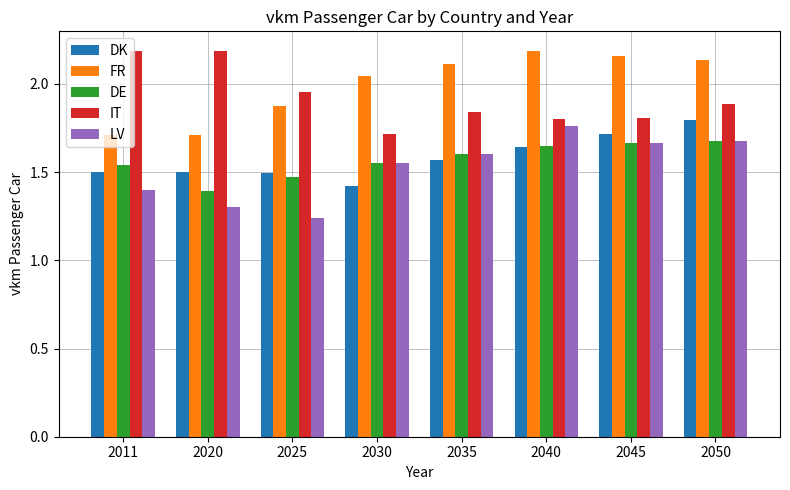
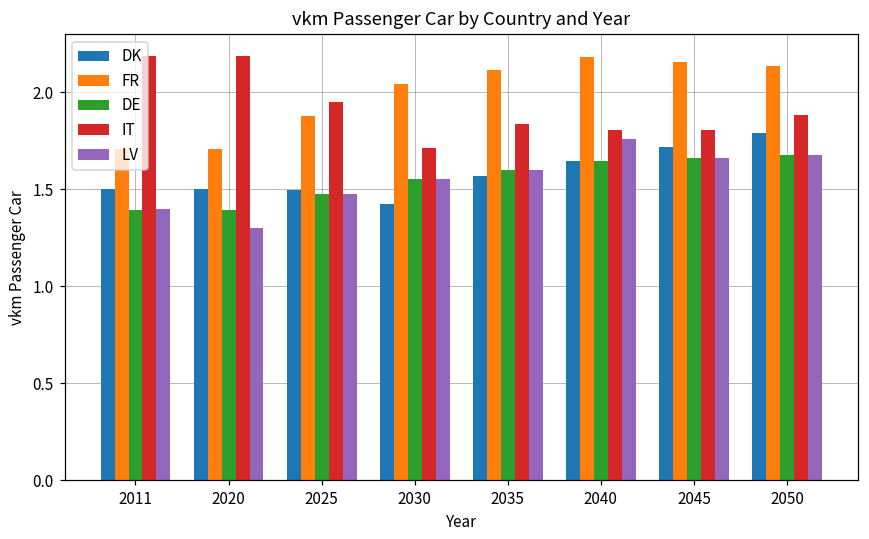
  {
    "DK": {
      "2011": 1.50,
      "2020": 1.50,
      "2025": 1.50,
      "2030": 1.42,
      "2035": 1.57,
      "2040": 1.64,
      "2045": 1.72,
      "2050": 1.79
    },
    "FR": {
      "2020": 1.71,
      "2025": 1.88,
      "2030": 2.04,
      "2035": 2.11,
      "2040": 2.18,
      "2045": 2.16,
      "2050": 2.13
    },
    "DE": {
-     "2011": 1.54,
+     "2011": 1.40,
      "2020": 1.40,
      "2025": 1.47,
      "2030": 1.55,
      "2035": 1.60,
      "2040": 1.65,
      "2045": 1.66,
      "2050": 1.68
    },
    "IT": {
      "2011": 2.19,
      "2020": 2.19,
      "2025": 1.95,
      "2030": 1.72,
      "2035": 1.84,
      "2040": 1.80,
      "2045": 1.81,
      "2050": 1.88
    },
    "LV": {
      "2011": 1.40,
      "2020": 1.30,
-     "2025": 1.24,
+     "2025": 1.48,
      "2030": 1.55,
      "2035": 1.60,
      "2040": 1.76,
      "2045": 1.66,
      "2050": 1.68
    }
  }
